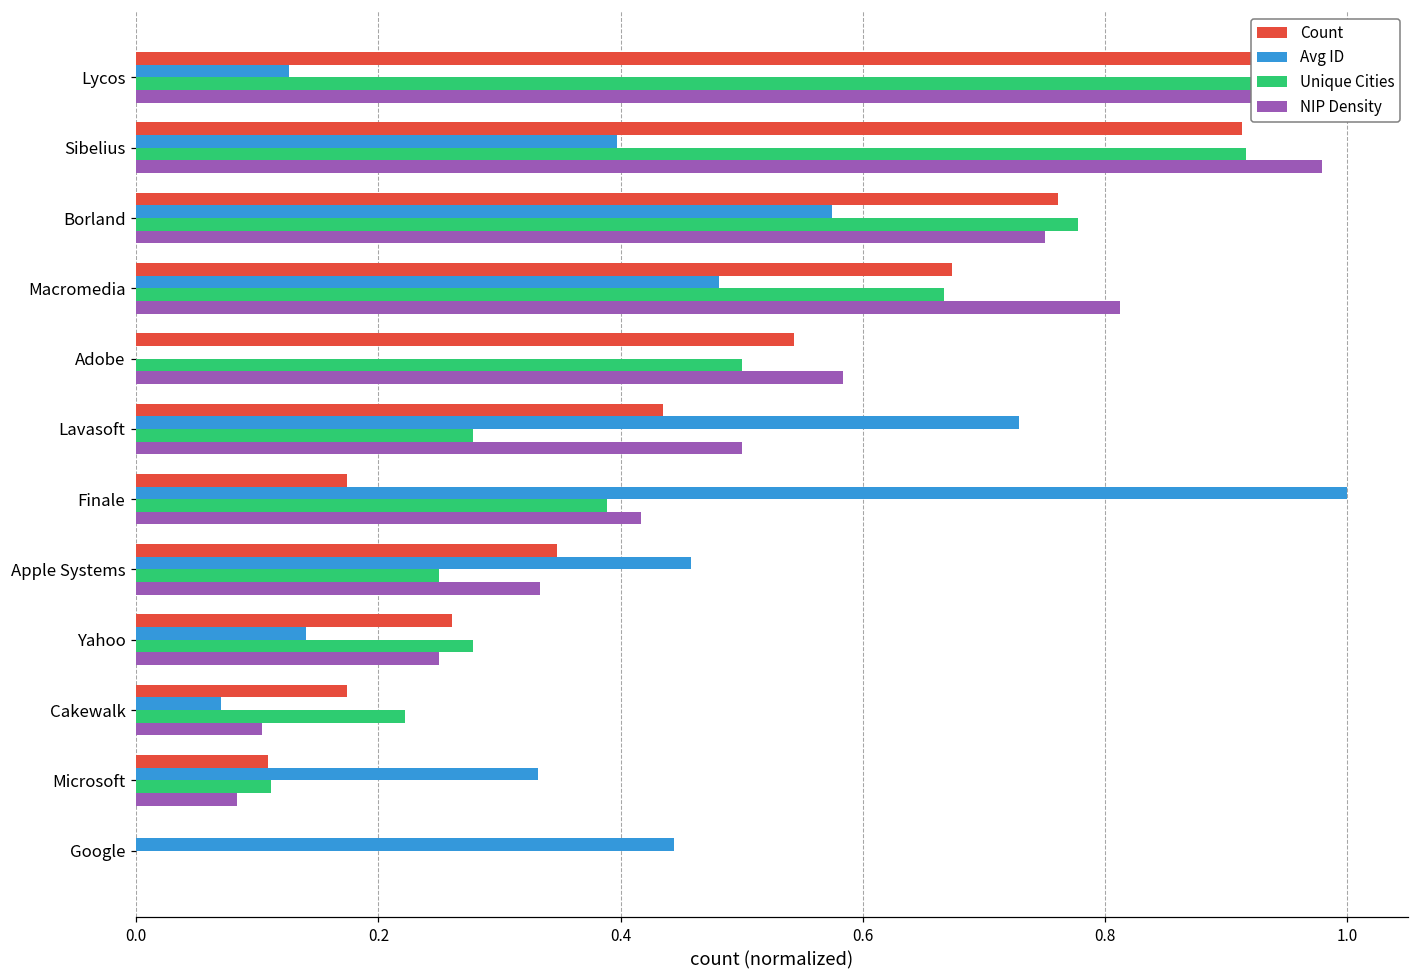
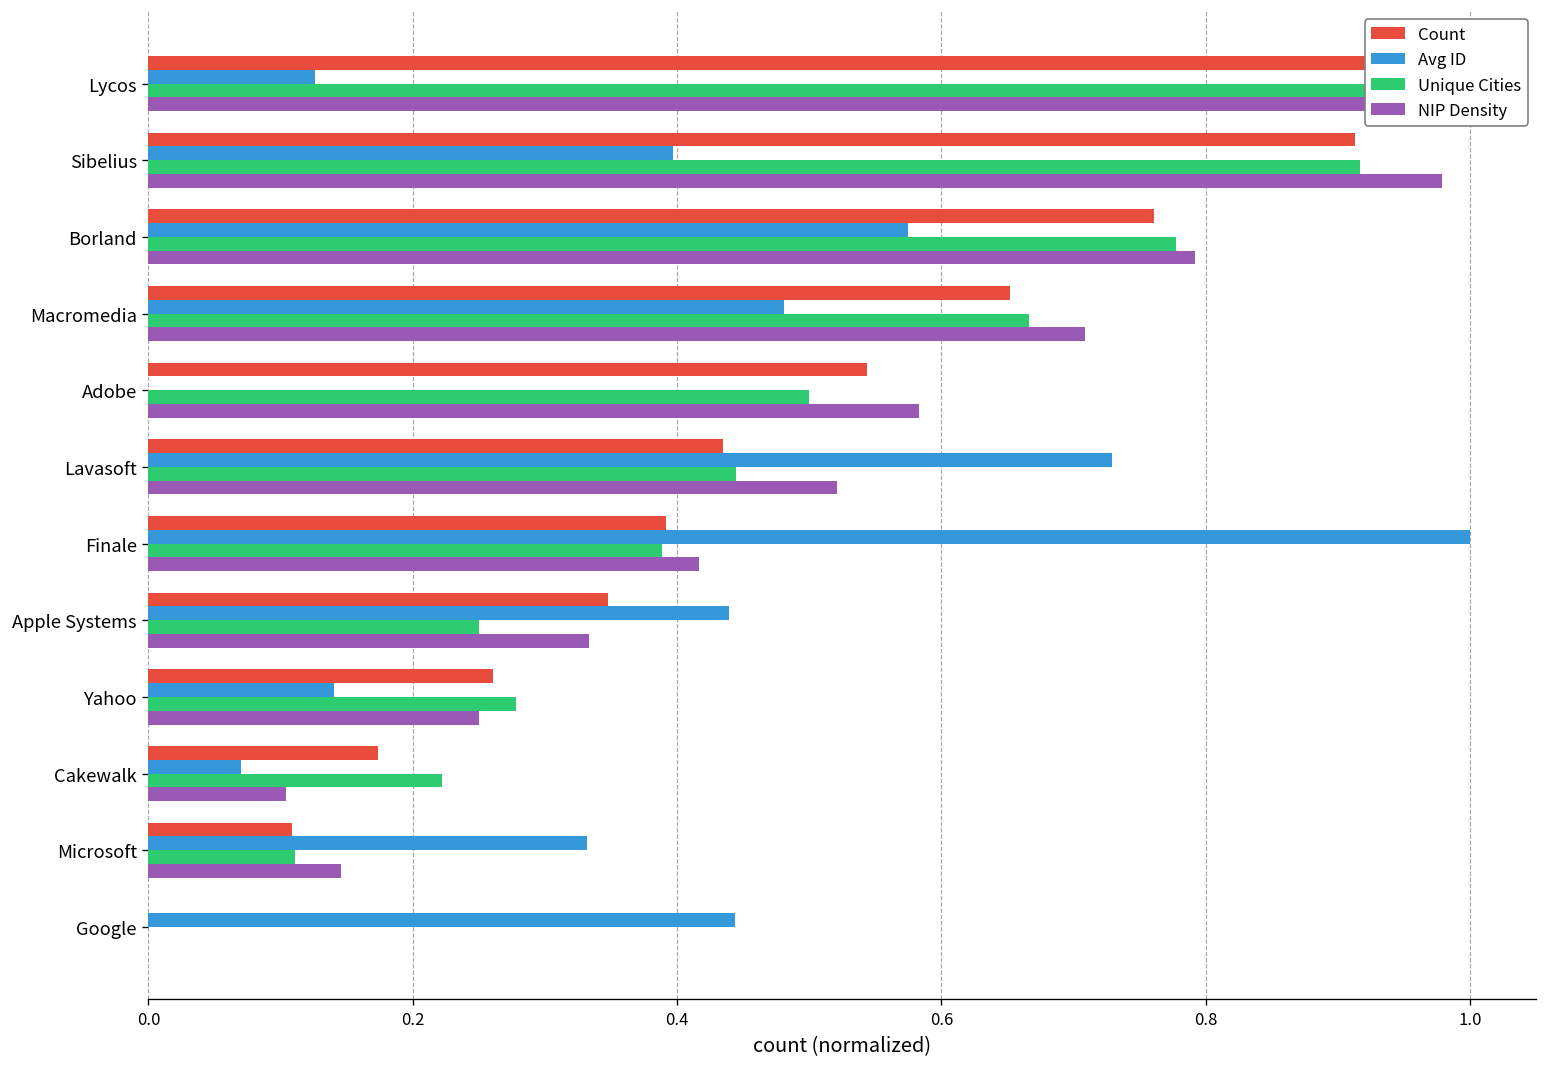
  {
    "Count": {
      "Sibelius": 0.913,
      "Borland": 0.761,
-     "Macromedia": 0.674,
+     "Macromedia": 0.652,
      "Adobe": 0.543,
      "Lavasoft": 0.435,
-     "Finale": 0.174,
+     "Finale": 0.391,
      "Apple Systems": 0.348,
      "Yahoo": 0.261,
      "Cakewalk": 0.174,
      "Microsoft": 0.109,
      "Google": 0.000
    },
    "Avg ID": {
      "Lycos": 0.126,
      "Sibelius": 0.397,
      "Borland": 0.575,
      "Macromedia": 0.481,
      "Adobe": 0.000,
      "Lavasoft": 0.729,
      "Finale": 1.000,
-     "Apple Systems": 0.458,
+     "Apple Systems": 0.439,
      "Yahoo": 0.140,
      "Cakewalk": 0.070,
      "Microsoft": 0.332,
      "Google": 0.444
    },
    "Unique Cities": {
      "Sibelius": 0.917,
      "Borland": 0.778,
      "Macromedia": 0.667,
      "Adobe": 0.500,
-     "Lavasoft": 0.278,
+     "Lavasoft": 0.444,
      "Finale": 0.389,
      "Apple Systems": 0.250,
      "Yahoo": 0.278,
      "Cakewalk": 0.222,
      "Microsoft": 0.111,
      "Google": 0.000
    },
    "NIP Density": {
      "Sibelius": 0.979,
-     "Borland": 0.750,
-     "Macromedia": 0.813,
+     "Borland": 0.792,
+     "Macromedia": 0.708,
      "Adobe": 0.583,
-     "Lavasoft": 0.500,
+     "Lavasoft": 0.521,
      "Finale": 0.417,
      "Apple Systems": 0.333,
      "Yahoo": 0.250,
      "Cakewalk": 0.104,
-     "Microsoft": 0.083,
+     "Microsoft": 0.146,
      "Google": 0.000
    }
  }
